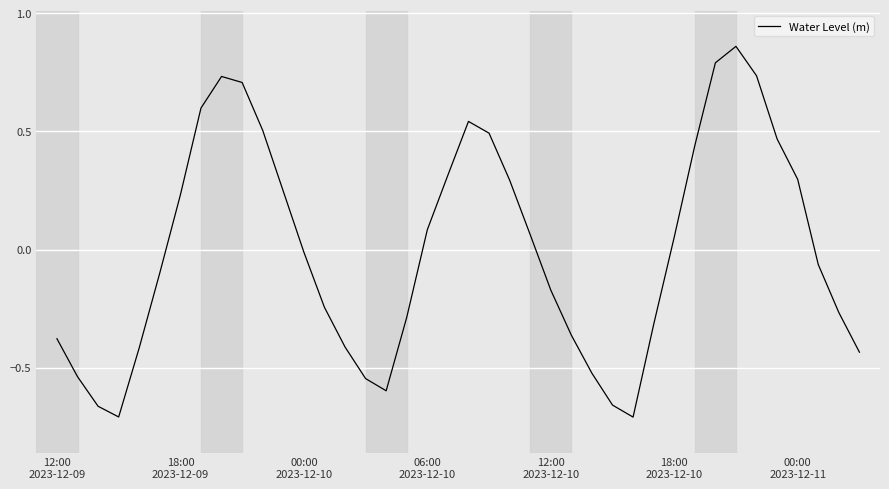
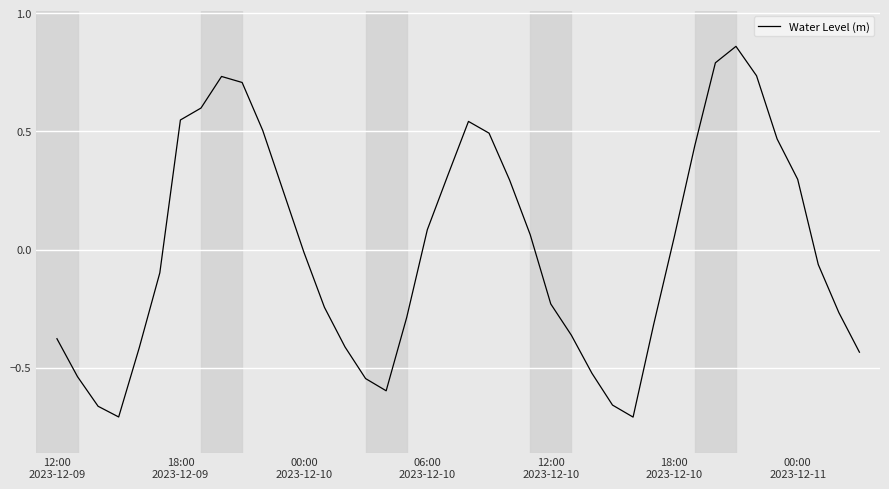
  {
    "12:00 2023-12-09": -0.38,
-   "18:00 2023-12-09": 0.23,
+   "18:00 2023-12-09": 0.55,
    "00:00 2023-12-10": -0.01,
    "06:00 2023-12-10": 0.08,
-   "12:00 2023-12-10": -0.17,
+   "12:00 2023-12-10": -0.23,
    "18:00 2023-12-10": 0.05,
    "00:00 2023-12-11": 0.30
  }
